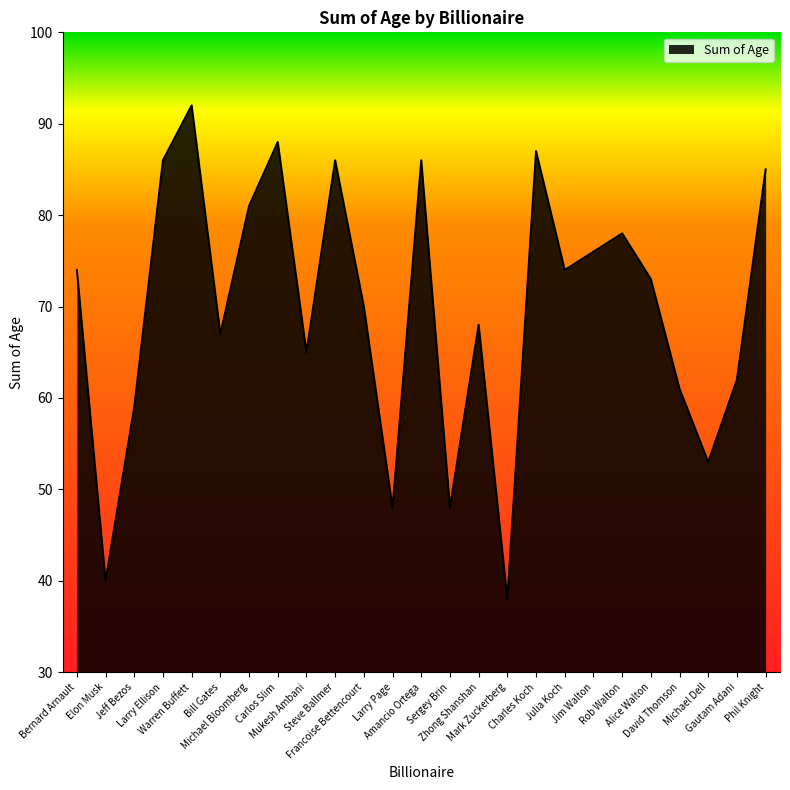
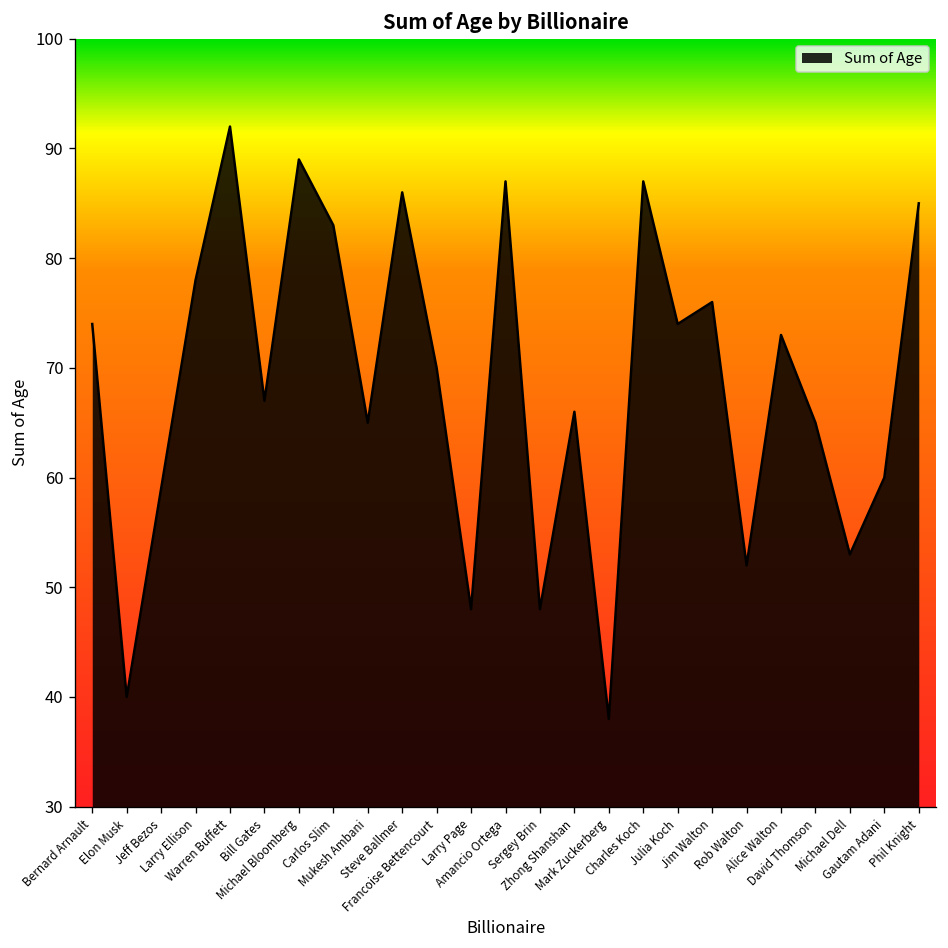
  {
    "Bernard Arnault": 74,
    "Elon Musk": 40,
    "Jeff Bezos": 59,
-   "Larry Ellison": 86,
+   "Larry Ellison": 78,
    "Warren Buffett": 92,
    "Bill Gates": 67,
-   "Michael Bloomberg": 81,
-   "Carlos Slim": 88,
+   "Michael Bloomberg": 89,
+   "Carlos Slim": 83,
    "Mukesh Ambani": 65,
    "Steve Ballmer": 86,
    "Francoise Bettencourt": 70,
    "Larry Page": 48,
-   "Amancio Ortega": 86,
+   "Amancio Ortega": 87,
    "Sergey Brin": 48,
-   "Zhong Shanshan": 68,
+   "Zhong Shanshan": 66,
    "Mark Zuckerberg": 38,
    "Charles Koch": 87,
    "Julia Koch": 74,
    "Jim Walton": 76,
-   "Rob Walton": 78,
+   "Rob Walton": 52,
    "Alice Walton": 73,
-   "David Thomson": 61,
+   "David Thomson": 65,
    "Michael Dell": 53,
-   "Gautam Adani": 62,
+   "Gautam Adani": 60,
    "Phil Knight": 85
  }
